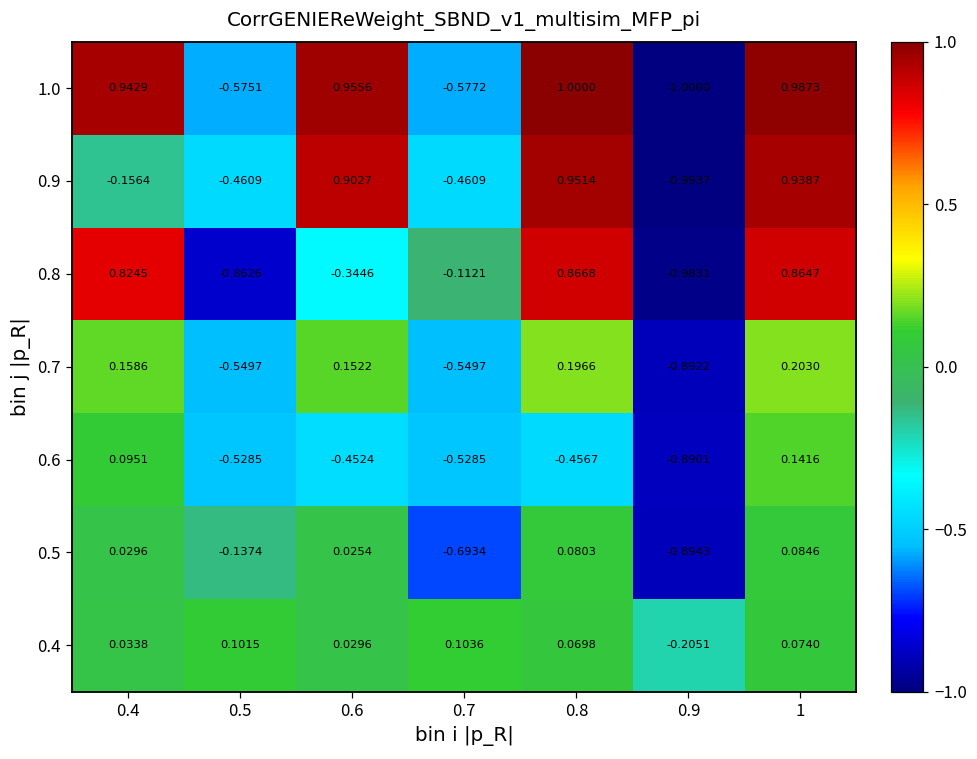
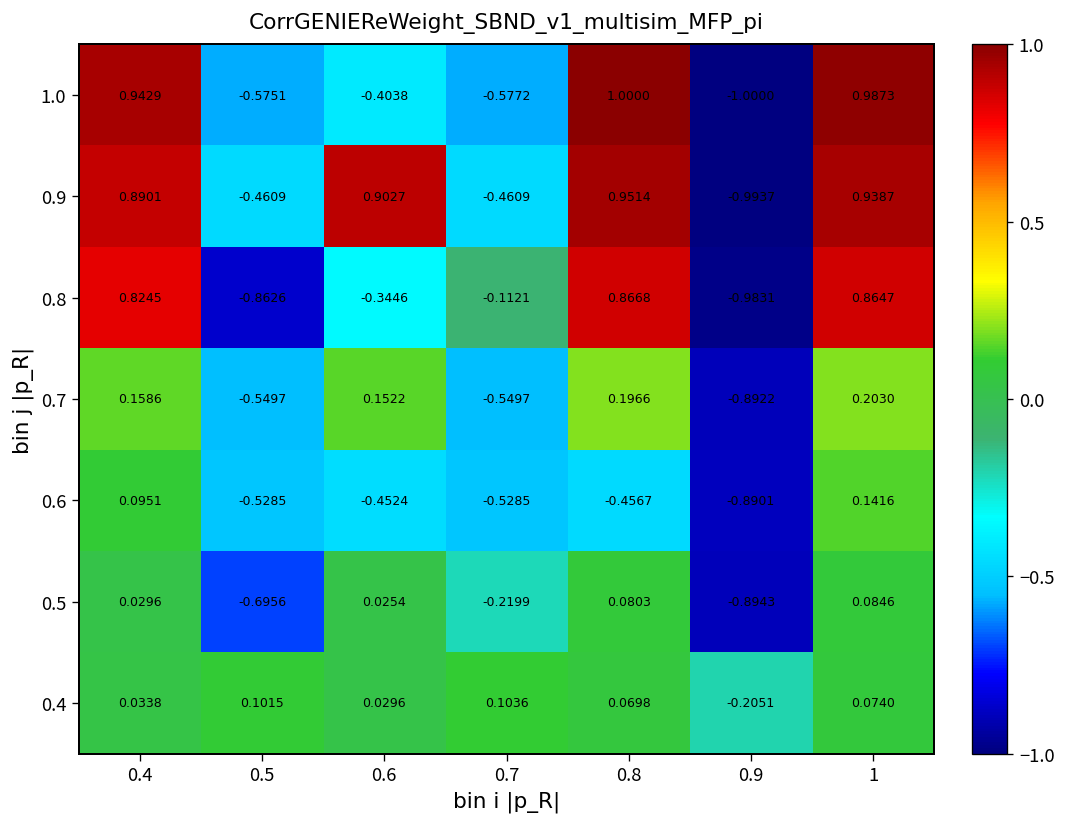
  {
    "1.0": {
      "0.4": 0.9429,
      "0.5": -0.5751,
-     "0.6": 0.9556,
+     "0.6": -0.4038,
      "0.7": -0.5772,
      "0.8": 1.0000,
      "0.9": -1.0000,
      "1": 0.9873
    },
    "0.9": {
-     "0.4": -0.1564,
+     "0.4": 0.8901,
      "0.5": -0.4609,
      "0.6": 0.9027,
      "0.7": -0.4609,
      "0.8": 0.9514,
      "0.9": -0.9937,
      "1": 0.9387
    },
    "0.8": {
      "0.4": 0.8245,
      "0.5": -0.8626,
      "0.6": -0.3446,
      "0.7": -0.1121,
      "0.8": 0.8668,
      "0.9": -0.9831,
      "1": 0.8647
    },
    "0.7": {
      "0.4": 0.1586,
      "0.5": -0.5497,
      "0.6": 0.1522,
      "0.7": -0.5497,
      "0.8": 0.1966,
      "0.9": -0.8922,
      "1": 0.2030
    },
    "0.6": {
      "0.4": 0.0951,
      "0.5": -0.5285,
      "0.6": -0.4524,
      "0.7": -0.5285,
      "0.8": -0.4567,
      "0.9": -0.8901,
      "1": 0.1416
    },
    "0.5": {
      "0.4": 0.0296,
-     "0.5": -0.1374,
+     "0.5": -0.6956,
      "0.6": 0.0254,
-     "0.7": -0.6934,
+     "0.7": -0.2199,
      "0.8": 0.0803,
      "0.9": -0.8943,
      "1": 0.0846
    },
    "0.4": {
      "0.4": 0.0338,
      "0.5": 0.1015,
      "0.6": 0.0296,
      "0.7": 0.1036,
      "0.8": 0.0698,
      "0.9": -0.2051,
      "1": 0.0740
    }
  }
